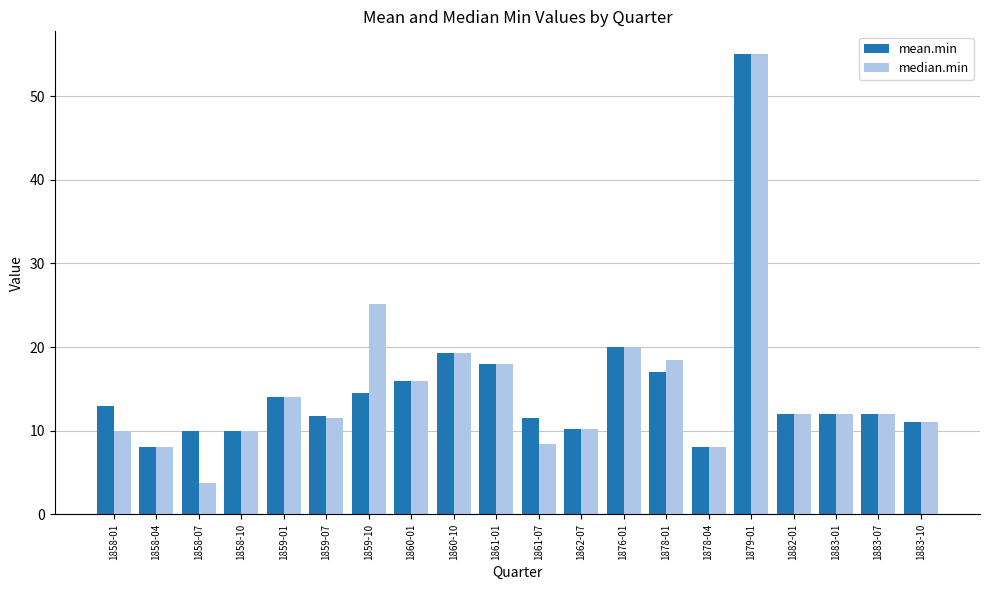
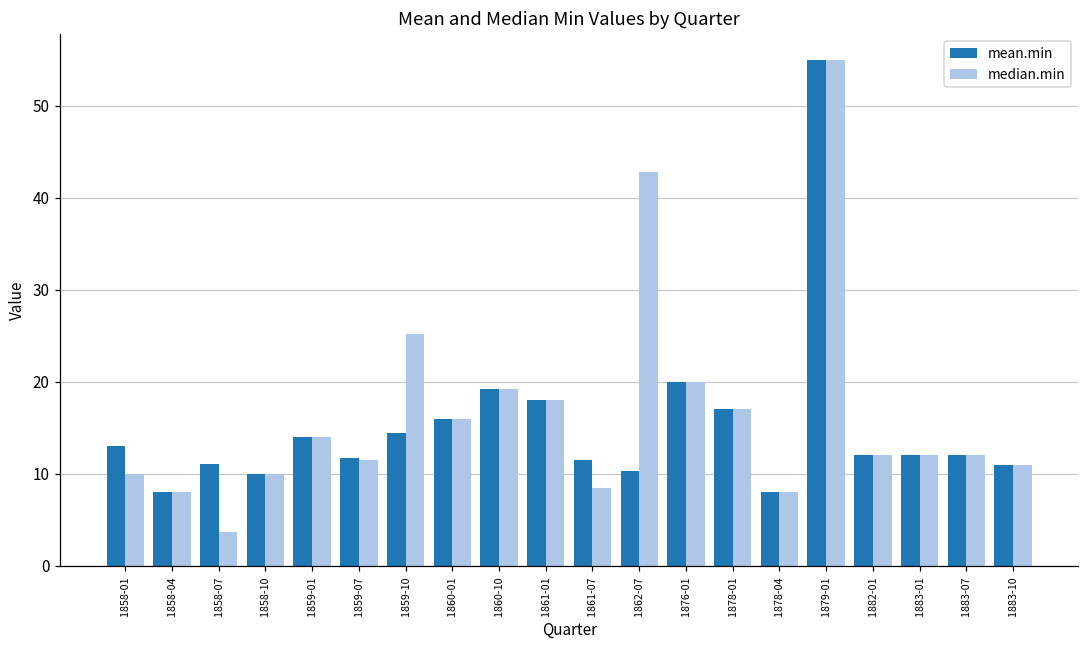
  {
    "mean.min": {
      "1858-01": 13,
      "1858-04": 8,
-     "1858-07": 10,
+     "1858-07": 11,
      "1858-10": 10,
      "1859-01": 14,
      "1859-07": 12,
      "1859-10": 14,
      "1860-01": 16,
      "1860-10": 19,
      "1861-01": 18,
      "1861-07": 12,
      "1862-07": 10,
      "1876-01": 20,
      "1878-01": 17,
      "1878-04": 8,
      "1879-01": 55,
      "1882-01": 12,
      "1883-01": 12,
      "1883-07": 12,
      "1883-10": 11
    },
    "median.min": {
      "1858-01": 10,
      "1858-04": 8,
      "1858-07": 4,
      "1858-10": 10,
      "1859-01": 14,
      "1859-07": 12,
      "1859-10": 25,
      "1860-01": 16,
      "1860-10": 19,
      "1861-01": 18,
      "1861-07": 8,
-     "1862-07": 10,
+     "1862-07": 43,
      "1876-01": 20,
-     "1878-01": 19,
+     "1878-01": 17,
      "1878-04": 8,
      "1879-01": 55,
      "1882-01": 12,
      "1883-01": 12,
      "1883-07": 12,
      "1883-10": 11
    }
  }
